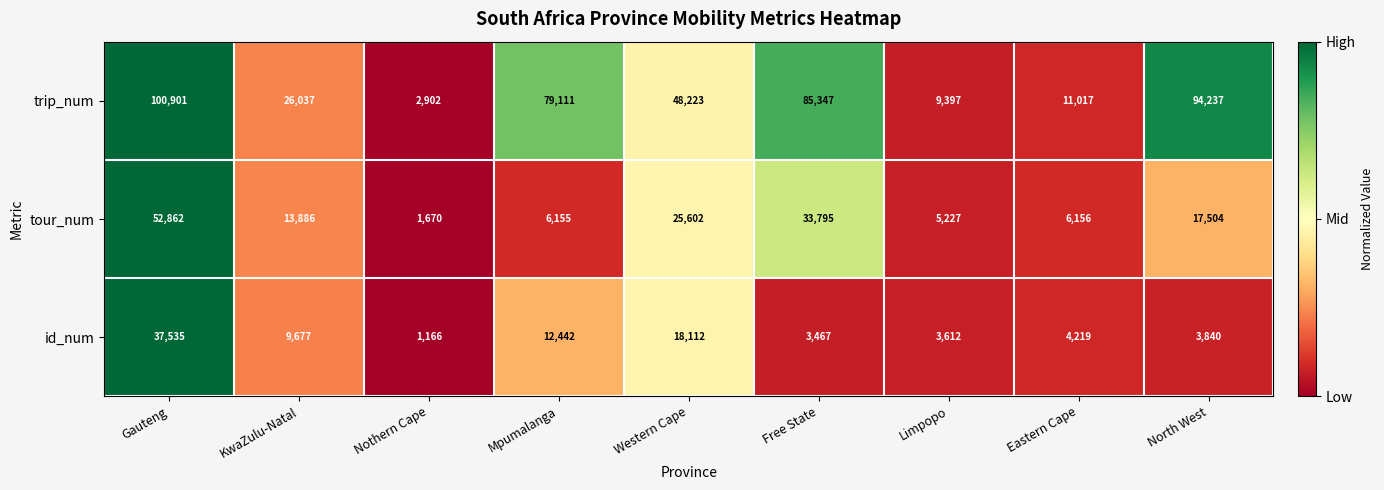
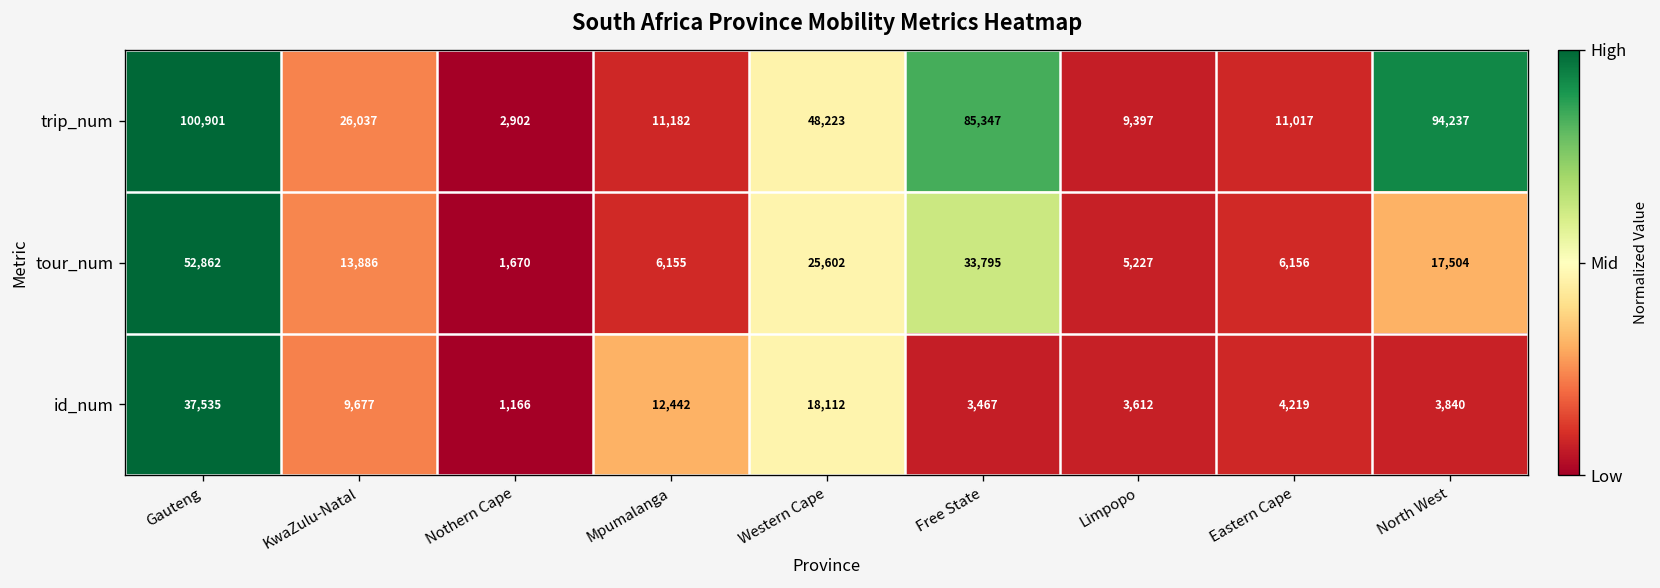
  {
    "trip_num": {
      "Gauteng": "100,901",
      "KwaZulu-Natal": "26,037",
      "Nothern Cape": "2,902",
-     "Mpumalanga": "79,111",
+     "Mpumalanga": "11,182",
      "Western Cape": "48,223",
      "Free State": "85,347",
      "Limpopo": "9,397",
      "Eastern Cape": "11,017",
      "North West": "94,237"
    },
    "tour_num": {
      "Gauteng": "52,862",
      "KwaZulu-Natal": "13,886",
      "Nothern Cape": "1,670",
      "Mpumalanga": "6,155",
      "Western Cape": "25,602",
      "Free State": "33,795",
      "Limpopo": "5,227",
      "Eastern Cape": "6,156",
      "North West": "17,504"
    },
    "id_num": {
      "Gauteng": "37,535",
      "KwaZulu-Natal": "9,677",
      "Nothern Cape": "1,166",
      "Mpumalanga": "12,442",
      "Western Cape": "18,112",
      "Free State": "3,467",
      "Limpopo": "3,612",
      "Eastern Cape": "4,219",
      "North West": "3,840"
    }
  }
